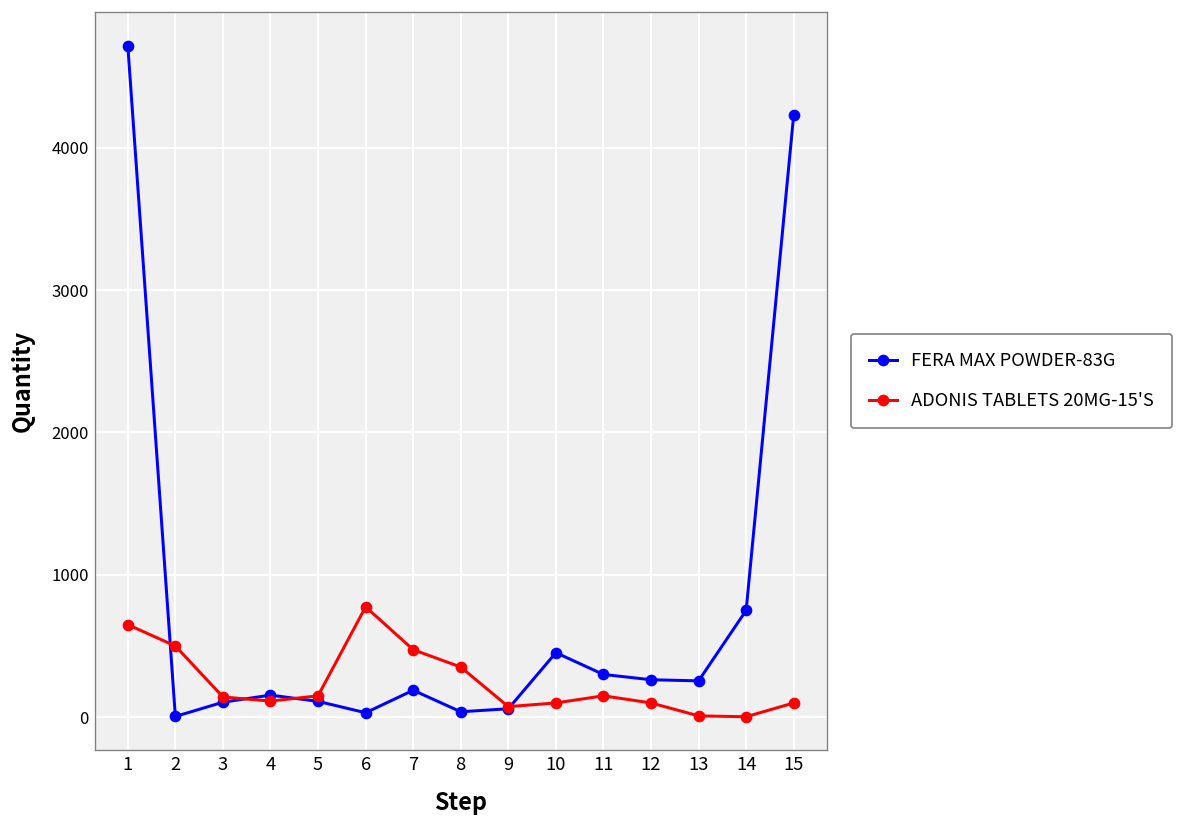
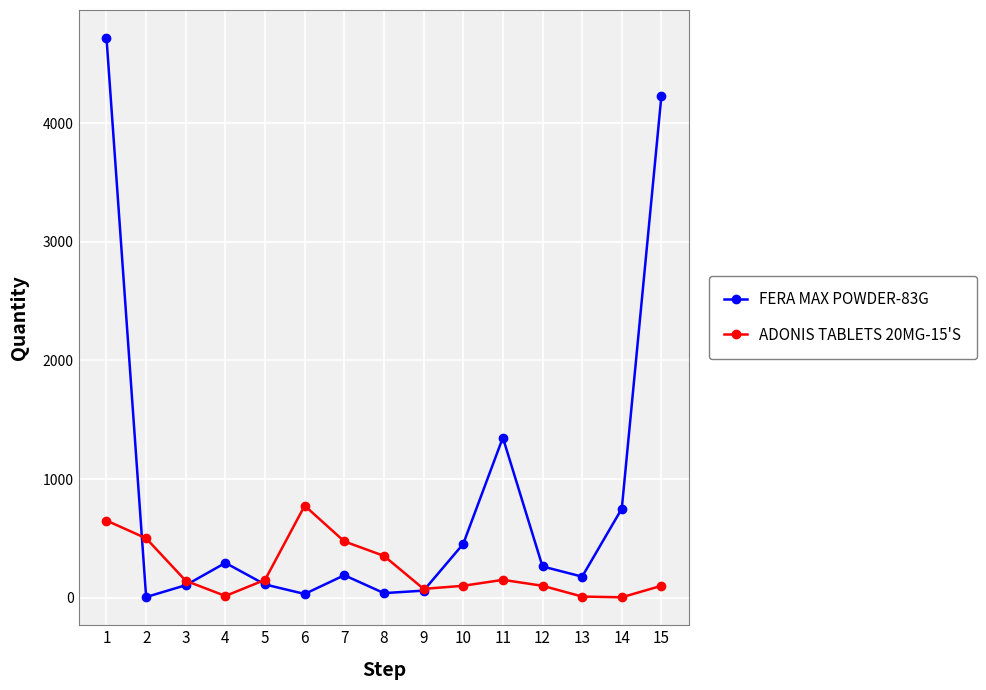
  {
    "FERA MAX POWDER-83G": {
      "1": 4720,
      "2": 10,
      "3": 110,
-     "4": 160,
+     "4": 290,
      "5": 110,
      "6": 30,
      "7": 190,
      "8": 40,
      "10": 450,
-     "11": 300,
+     "11": 1350,
      "12": 260,
-     "13": 260,
+     "13": 180,
      "14": 750,
      "15": 4230
    },
    "ADONIS TABLETS 20MG-15'S": {
      "1": 650,
      "2": 500,
      "3": 140,
-     "4": 110,
+     "4": 10,
      "5": 150,
      "6": 780,
      "7": 470,
      "8": 350,
      "10": 100,
      "11": 150,
      "12": 100,
      "13": 10,
      "14": 0,
      "15": 100
    }
  }
